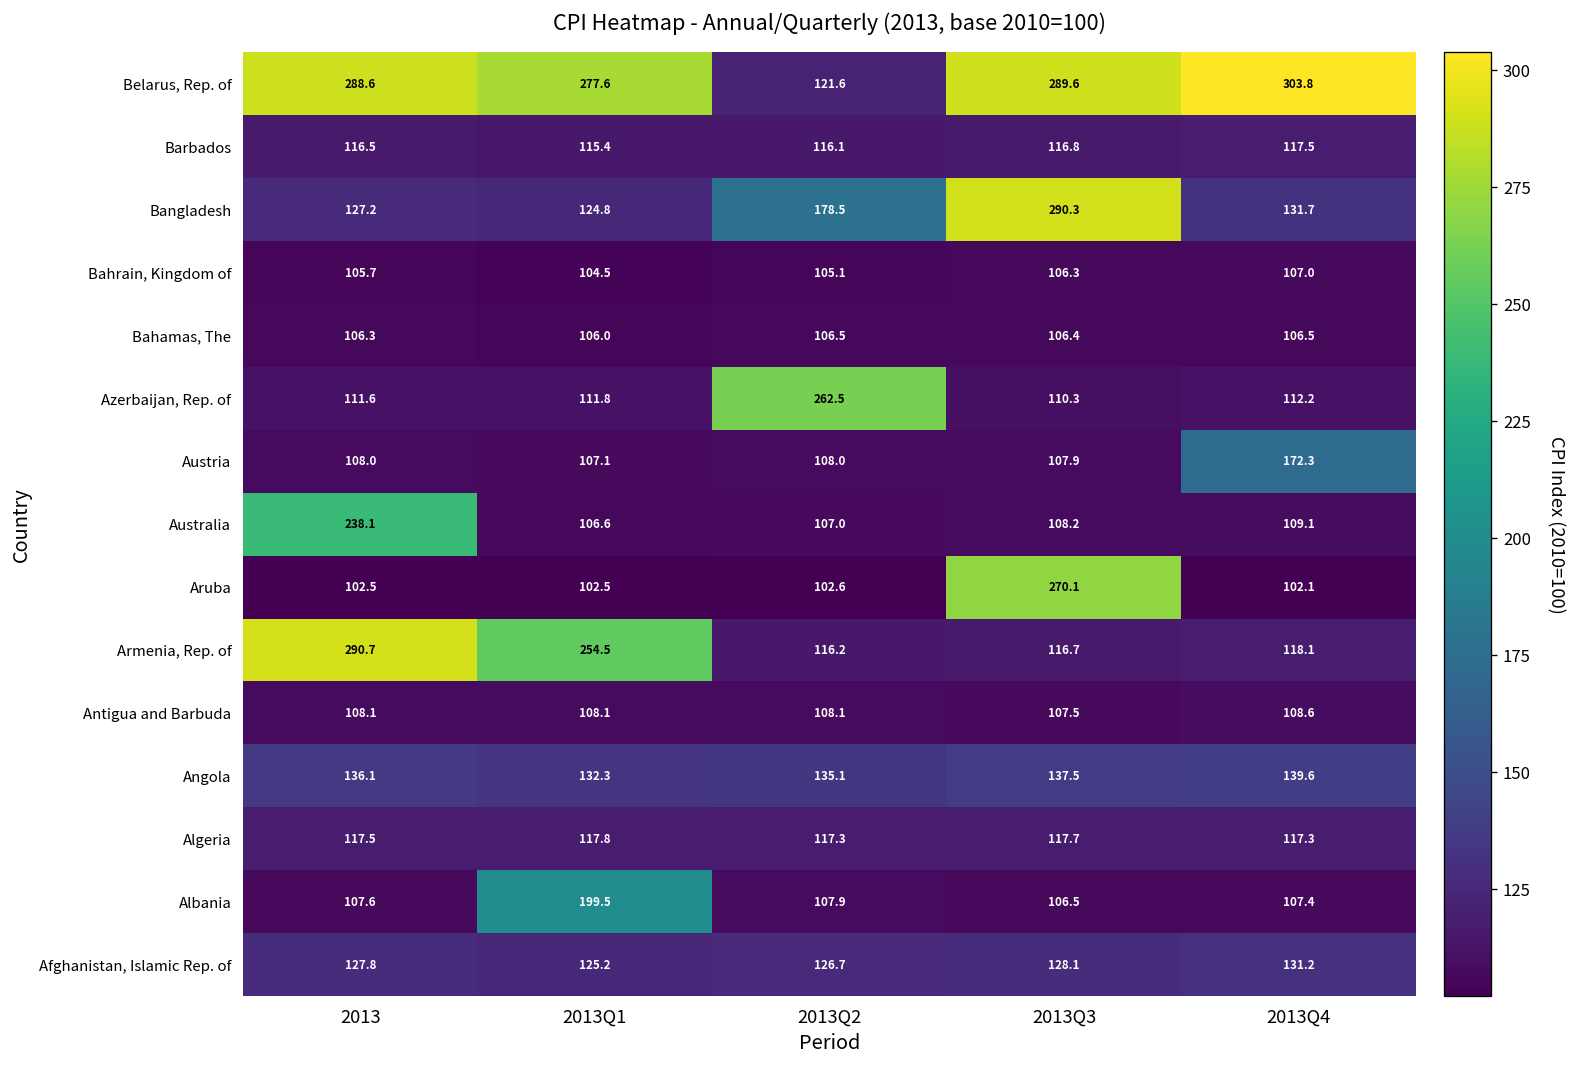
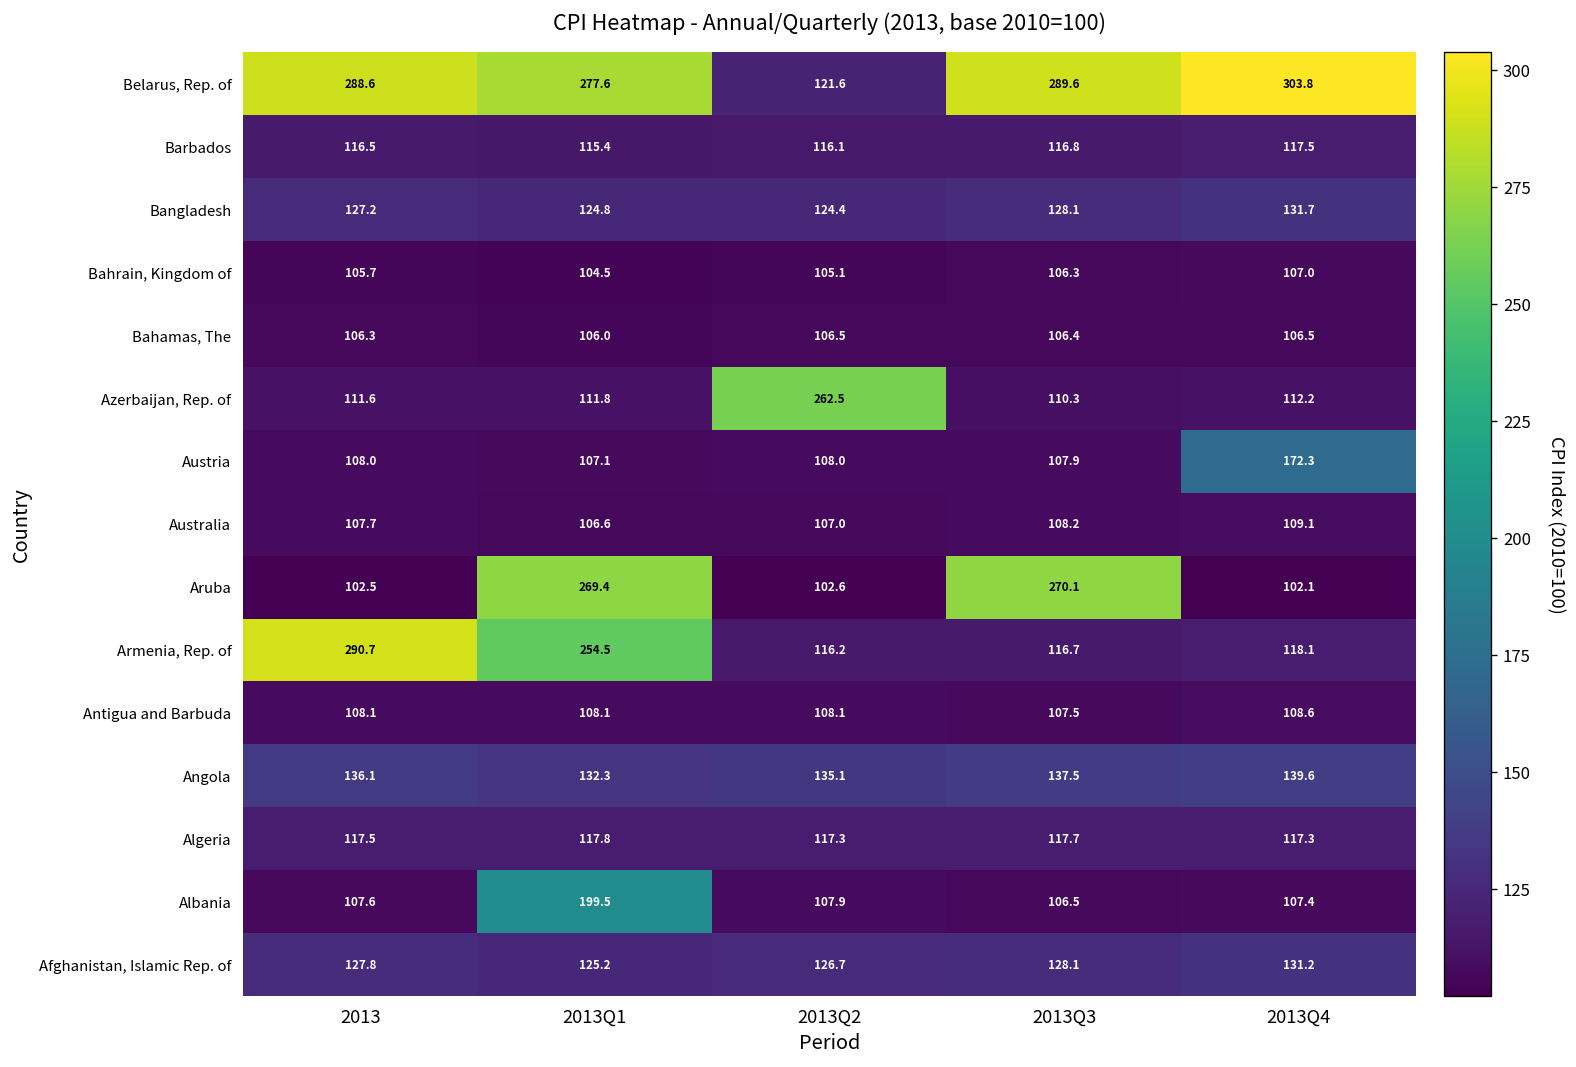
  {
    "Belarus, Rep. of": {
      "2013": 288.6,
      "2013Q1": 277.6,
      "2013Q2": 121.6,
      "2013Q3": 289.6,
      "2013Q4": 303.8
    },
    "Barbados": {
      "2013": 116.5,
      "2013Q1": 115.4,
      "2013Q2": 116.1,
      "2013Q3": 116.8,
      "2013Q4": 117.5
    },
    "Bangladesh": {
      "2013": 127.2,
      "2013Q1": 124.8,
-     "2013Q2": 178.5,
-     "2013Q3": 290.3,
+     "2013Q2": 124.4,
+     "2013Q3": 128.1,
      "2013Q4": 131.7
    },
    "Bahrain, Kingdom of": {
      "2013": 105.7,
      "2013Q1": 104.5,
      "2013Q2": 105.1,
      "2013Q3": 106.3,
      "2013Q4": 107.0
    },
    "Bahamas, The": {
      "2013": 106.3,
      "2013Q1": 106.0,
      "2013Q2": 106.5,
      "2013Q3": 106.4,
      "2013Q4": 106.5
    },
    "Azerbaijan, Rep. of": {
      "2013": 111.6,
      "2013Q1": 111.8,
      "2013Q2": 262.5,
      "2013Q3": 110.3,
      "2013Q4": 112.2
    },
    "Austria": {
      "2013": 108.0,
      "2013Q1": 107.1,
      "2013Q2": 108.0,
      "2013Q3": 107.9,
      "2013Q4": 172.3
    },
    "Australia": {
-     "2013": 238.1,
+     "2013": 107.7,
      "2013Q1": 106.6,
      "2013Q2": 107.0,
      "2013Q3": 108.2,
      "2013Q4": 109.1
    },
    "Aruba": {
      "2013": 102.5,
-     "2013Q1": 102.5,
+     "2013Q1": 269.4,
      "2013Q2": 102.6,
      "2013Q3": 270.1,
      "2013Q4": 102.1
    },
    "Armenia, Rep. of": {
      "2013": 290.7,
      "2013Q1": 254.5,
      "2013Q2": 116.2,
      "2013Q3": 116.7,
      "2013Q4": 118.1
    },
    "Antigua and Barbuda": {
      "2013": 108.1,
      "2013Q1": 108.1,
      "2013Q2": 108.1,
      "2013Q3": 107.5,
      "2013Q4": 108.6
    },
    "Angola": {
      "2013": 136.1,
      "2013Q1": 132.3,
      "2013Q2": 135.1,
      "2013Q3": 137.5,
      "2013Q4": 139.6
    },
    "Algeria": {
      "2013": 117.5,
      "2013Q1": 117.8,
      "2013Q2": 117.3,
      "2013Q3": 117.7,
      "2013Q4": 117.3
    },
    "Albania": {
      "2013": 107.6,
      "2013Q1": 199.5,
      "2013Q2": 107.9,
      "2013Q3": 106.5,
      "2013Q4": 107.4
    },
    "Afghanistan, Islamic Rep. of": {
      "2013": 127.8,
      "2013Q1": 125.2,
      "2013Q2": 126.7,
      "2013Q3": 128.1,
      "2013Q4": 131.2
    }
  }
